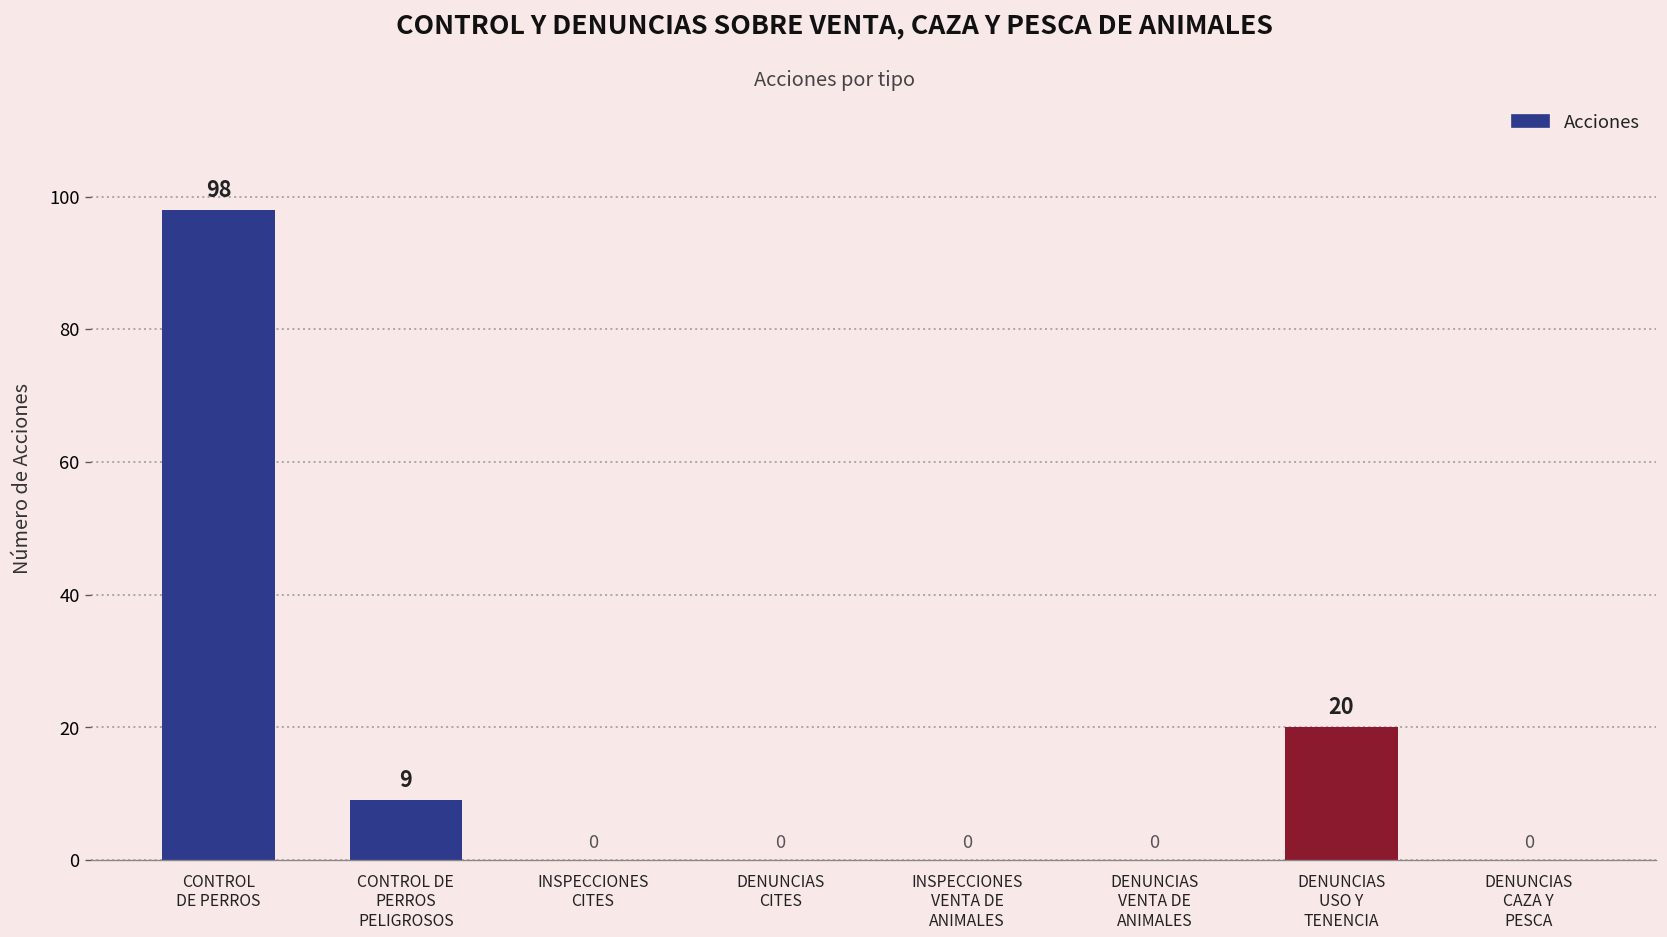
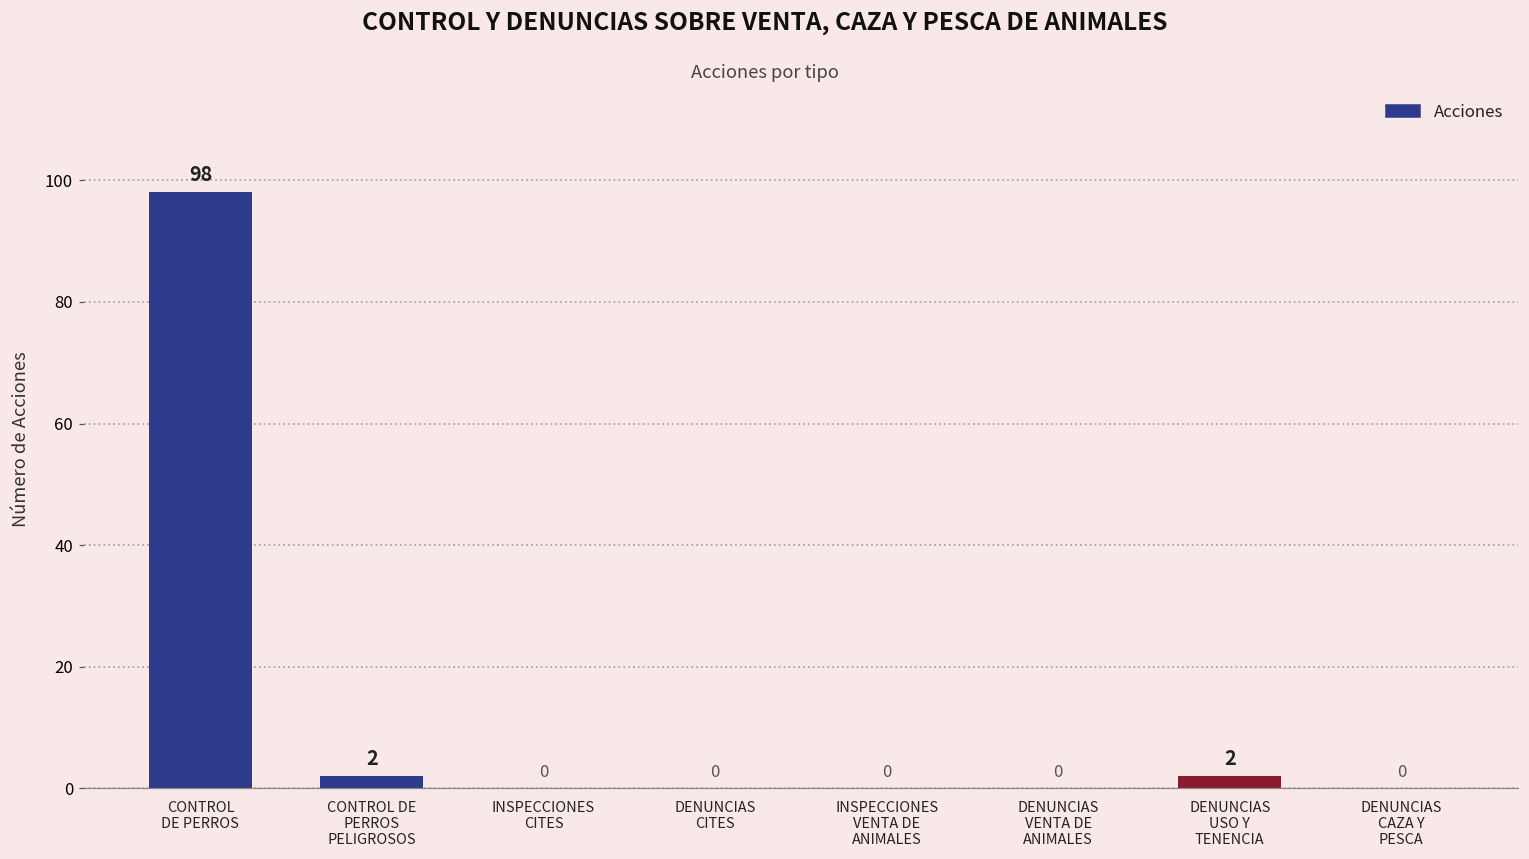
  {
    "CONTROL DE PERROS": 98,
-   "CONTROL DE PERROS PELIGROSOS": 9,
+   "CONTROL DE PERROS PELIGROSOS": 2,
    "INSPECCIONES CITES": 0,
    "DENUNCIAS CITES": 0,
    "INSPECCIONES VENTA DE ANIMALES": 0,
    "DENUNCIAS VENTA DE ANIMALES": 0,
-   "DENUNCIAS USO Y TENENCIA": 20,
+   "DENUNCIAS USO Y TENENCIA": 2,
    "DENUNCIAS CAZA Y PESCA": 0
  }
